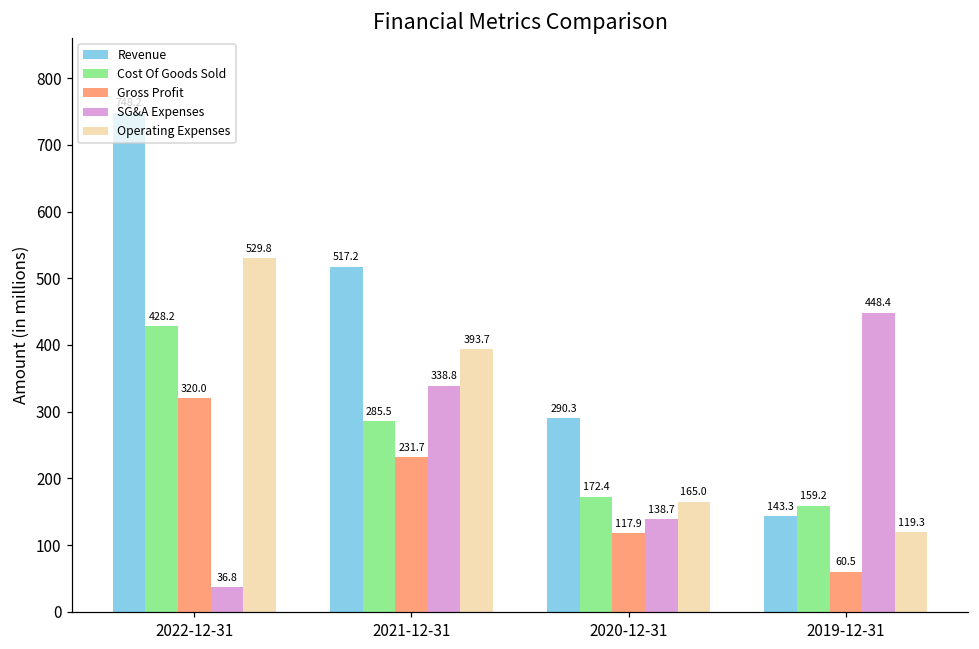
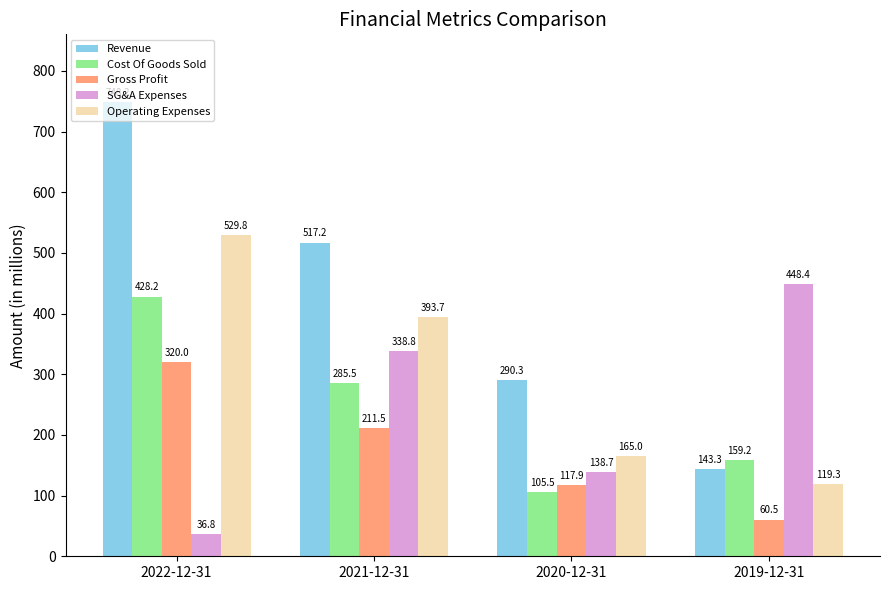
  {
    "Revenue": {
      "2021-12-31": 517.2,
      "2020-12-31": 290.3,
      "2019-12-31": 143.3
    },
    "Cost Of Goods Sold": {
      "2022-12-31": 428.2,
      "2021-12-31": 285.5,
-     "2020-12-31": 172.4,
+     "2020-12-31": 105.5,
      "2019-12-31": 159.2
    },
    "Gross Profit": {
      "2022-12-31": 320.0,
-     "2021-12-31": 231.7,
+     "2021-12-31": 211.5,
      "2020-12-31": 117.9,
      "2019-12-31": 60.5
    },
    "SG&A Expenses": {
      "2022-12-31": 36.8,
      "2021-12-31": 338.8,
      "2020-12-31": 138.7,
      "2019-12-31": 448.4
    },
    "Operating Expenses": {
      "2022-12-31": 529.8,
      "2021-12-31": 393.7,
      "2020-12-31": 165.0,
      "2019-12-31": 119.3
    }
  }
